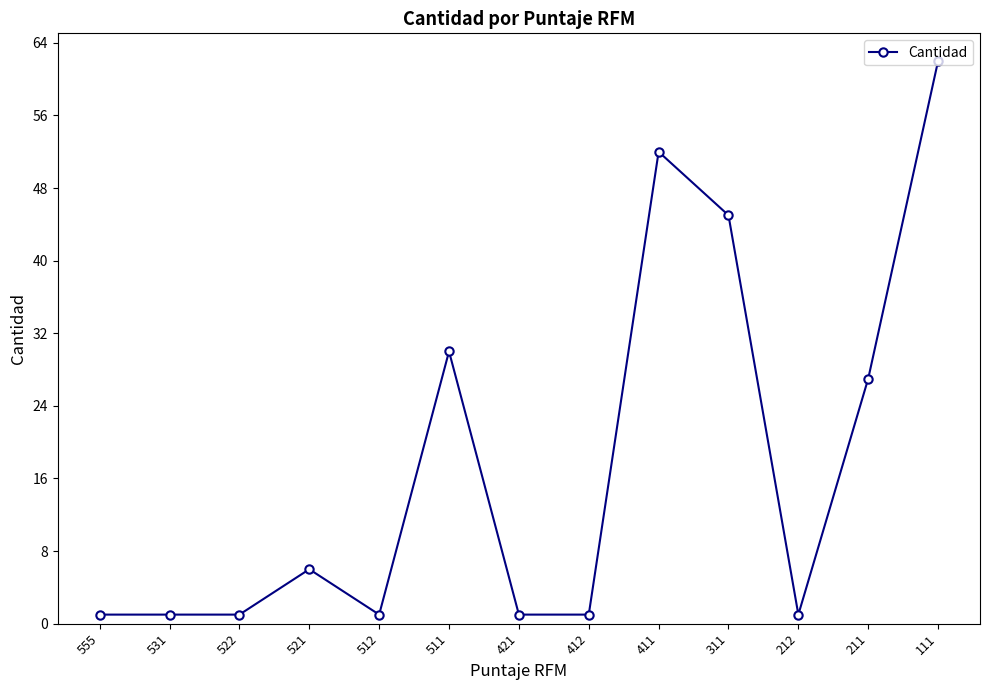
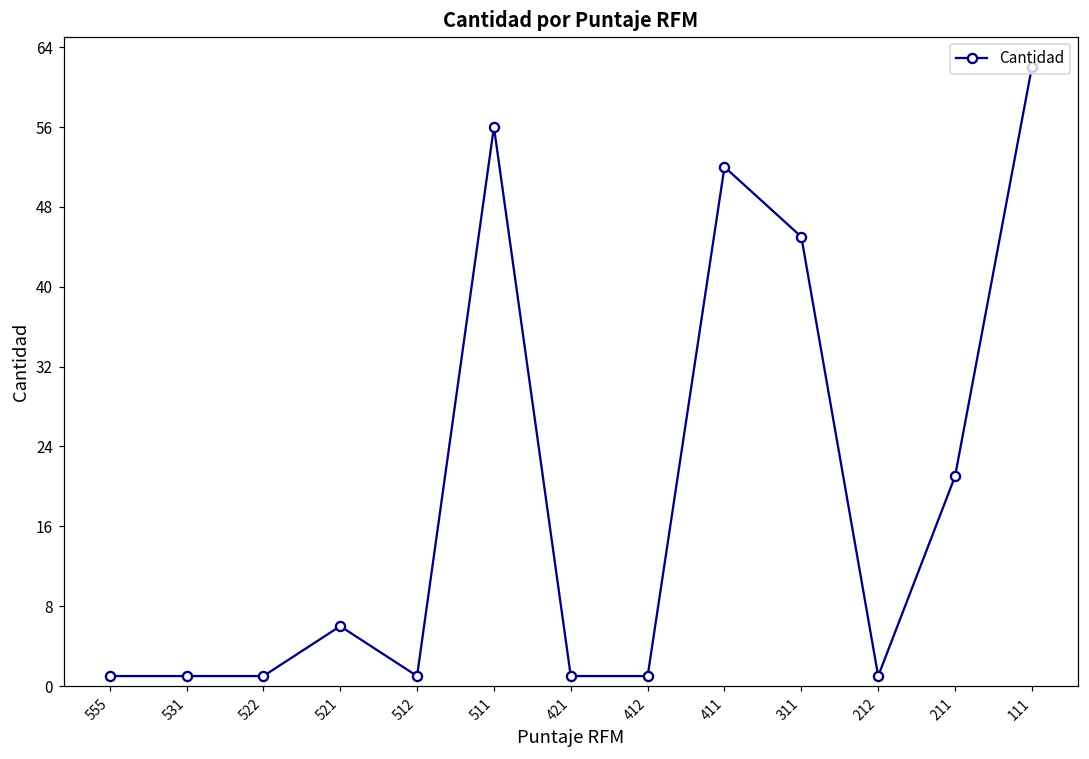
  {
    "555": 1,
    "531": 1,
    "522": 1,
    "521": 6,
    "512": 1,
-   "511": 30,
+   "511": 56,
    "421": 1,
    "412": 1,
    "411": 52,
    "311": 45,
    "212": 1,
-   "211": 27
+   "211": 21
  }
